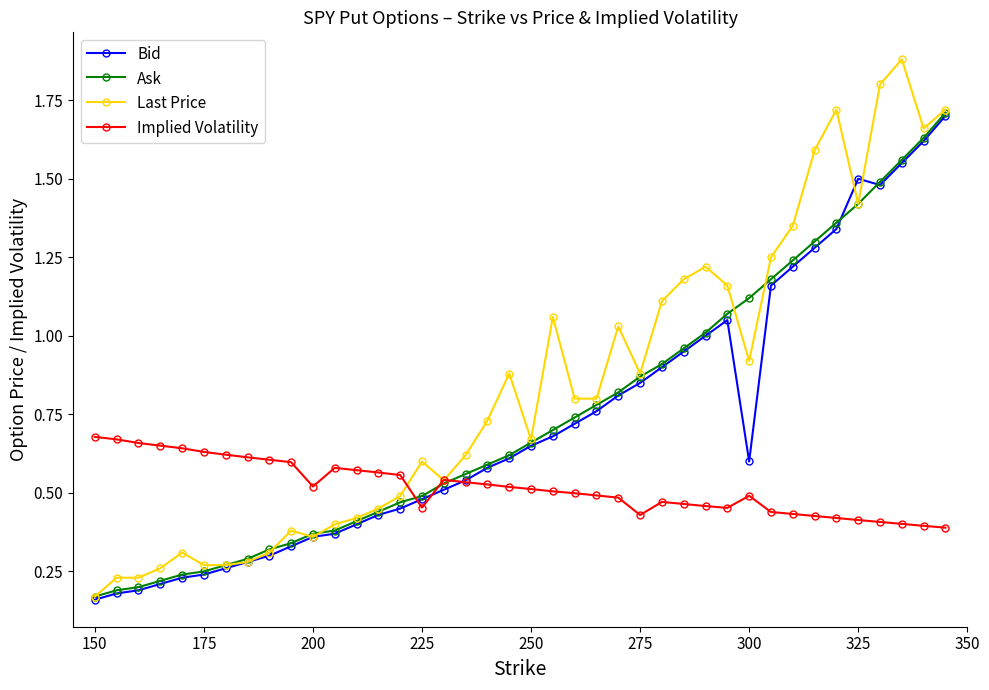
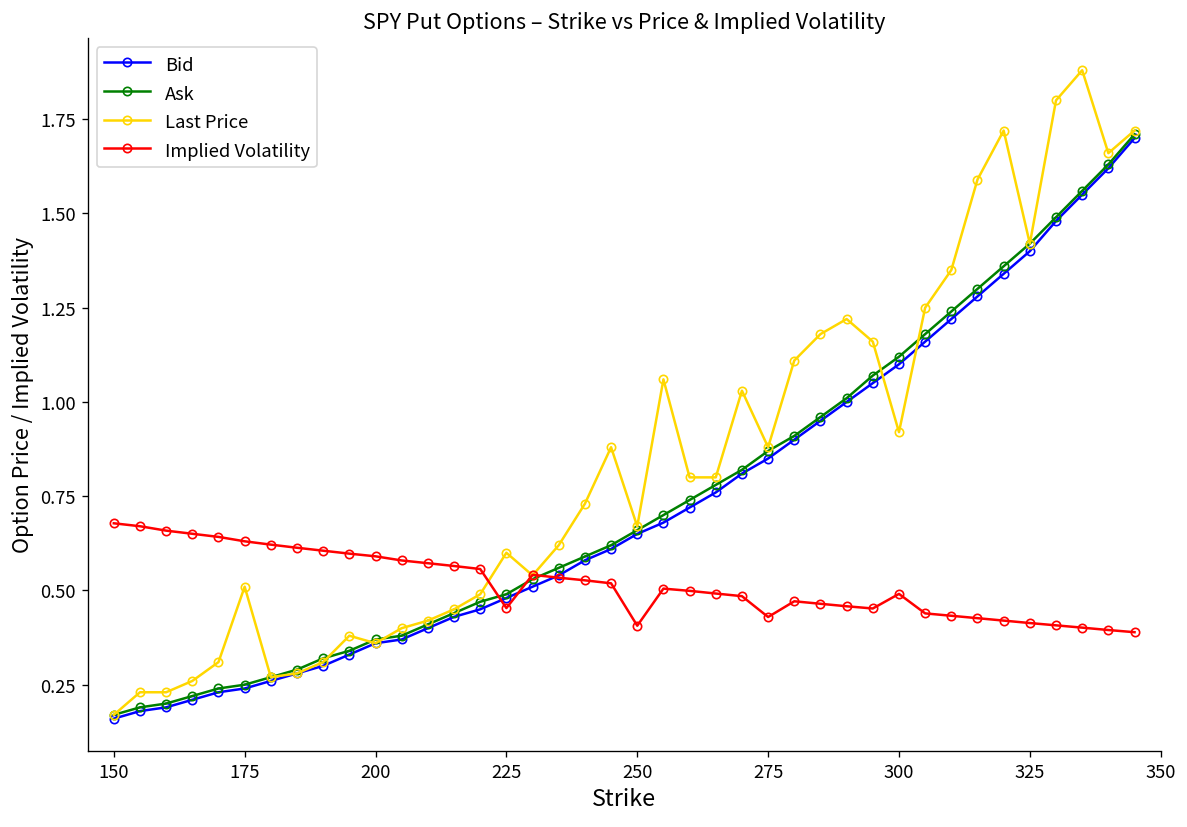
  {
    "Bid": {
      "150": 0.16,
      "175": 0.24,
      "225": 0.48,
      "250": 0.65,
      "275": 0.85,
-     "300": 0.6,
-     "325": 1.5
+     "300": 1.1,
+     "325": 1.4
    },
    "Ask": {
      "175": 0.25,
      "200": 0.37,
      "225": 0.49,
      "250": 0.66,
      "275": 0.87,
      "300": 1.12
    },
    "Last Price": {
-     "175": 0.27,
+     "175": 0.51,
      "225": 0.60,
      "250": 0.67,
      "275": 0.88,
      "300": 0.92
    },
    "Implied Volatility": {
      "150": 0.68,
      "175": 0.63,
-     "200": 0.52,
+     "200": 0.59,
      "225": 0.45,
-     "250": 0.51,
+     "250": 0.41,
      "275": 0.43,
      "300": 0.49,
      "325": 0.41
    }
  }
